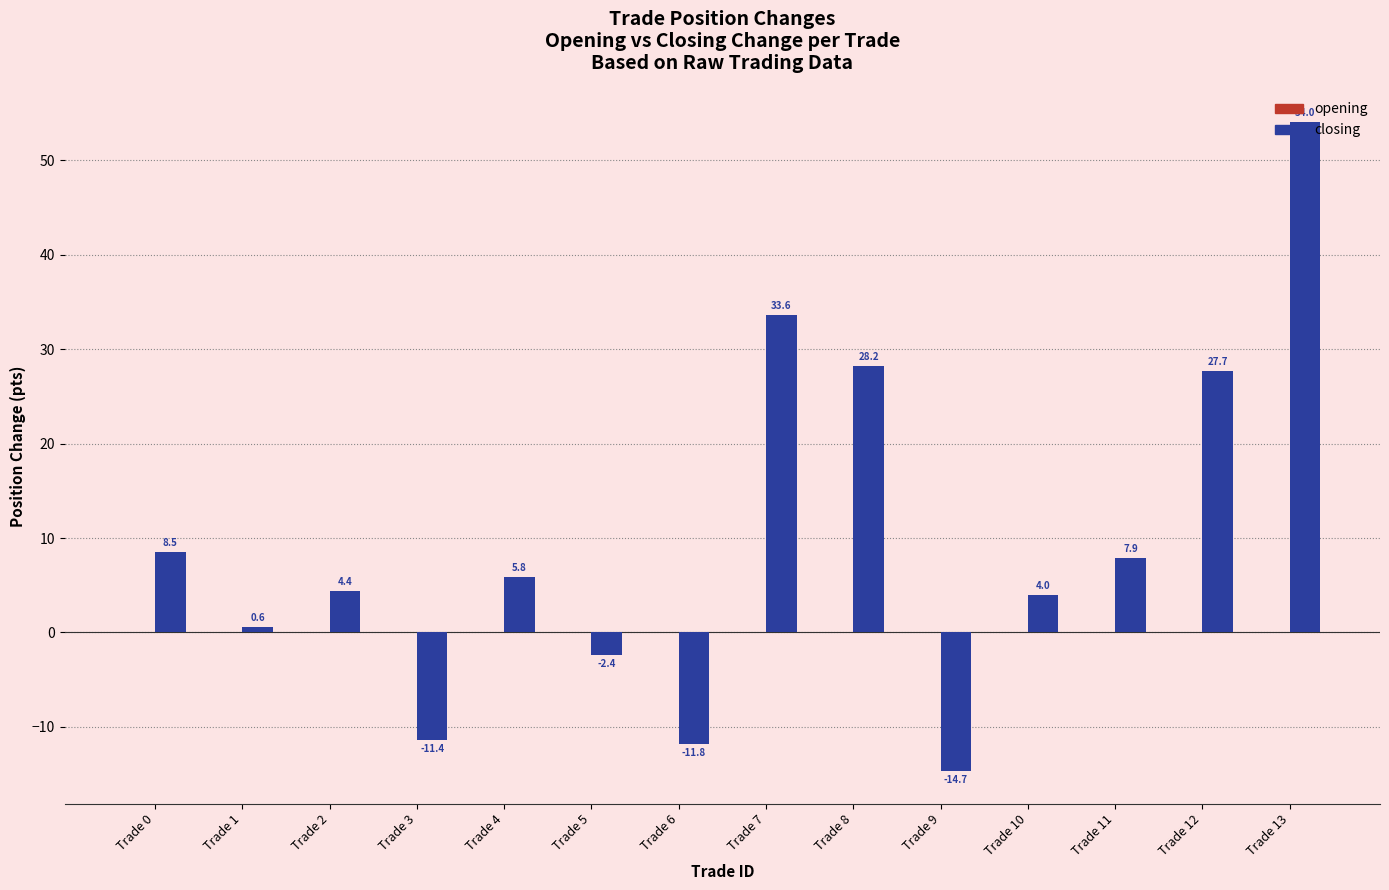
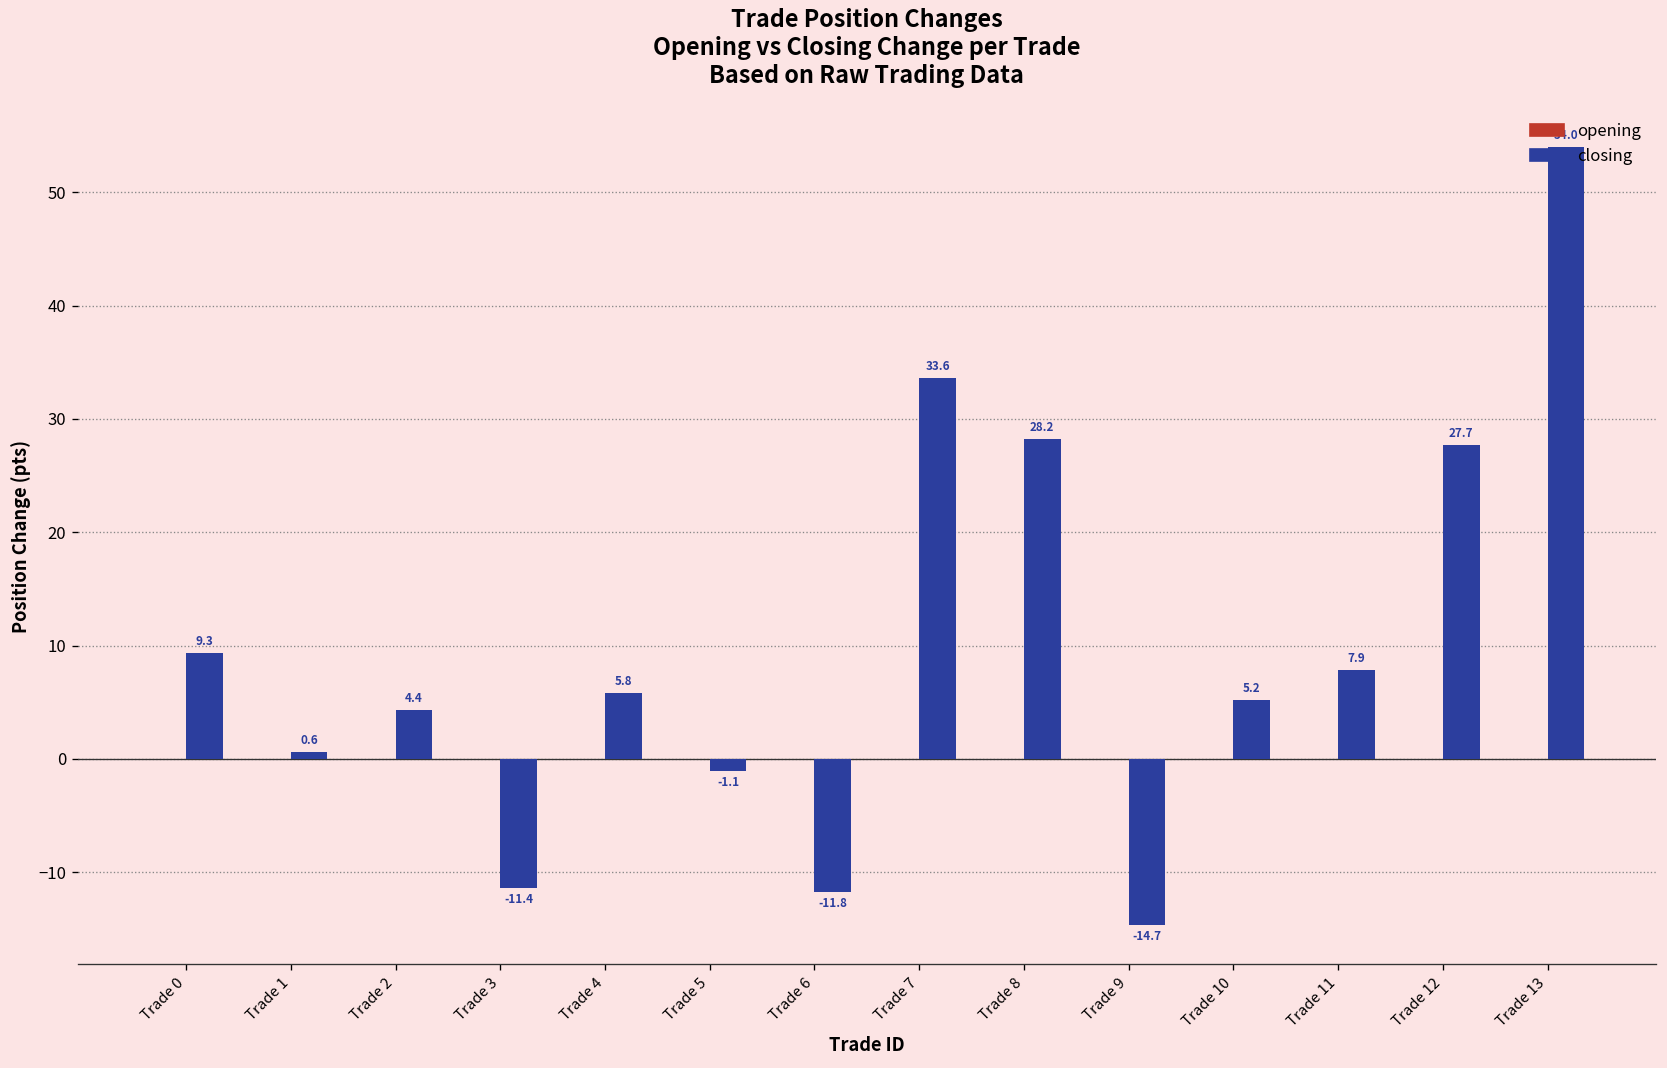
  {
    "opening": {
      "Trade 0": 0,
      "Trade 1": 0,
      "Trade 2": 0,
      "Trade 3": 0,
      "Trade 4": 0,
      "Trade 5": 0,
      "Trade 6": 0,
      "Trade 7": 0,
      "Trade 8": 0,
      "Trade 9": 0,
      "Trade 10": 0,
      "Trade 11": 0,
      "Trade 12": 0,
      "Trade 13": 0
    },
    "closing": {
-     "Trade 0": 8.5,
+     "Trade 0": 9.3,
      "Trade 1": 0.6,
      "Trade 2": 4.4,
      "Trade 3": -11.4,
      "Trade 4": 5.8,
-     "Trade 5": -2.4,
+     "Trade 5": -1.1,
      "Trade 6": -11.8,
      "Trade 7": 33.6,
      "Trade 8": 28.2,
      "Trade 9": -14.7,
-     "Trade 10": 4.0,
+     "Trade 10": 5.2,
      "Trade 11": 7.9,
      "Trade 12": 27.7,
      "Trade 13": 54.0
    }
  }
